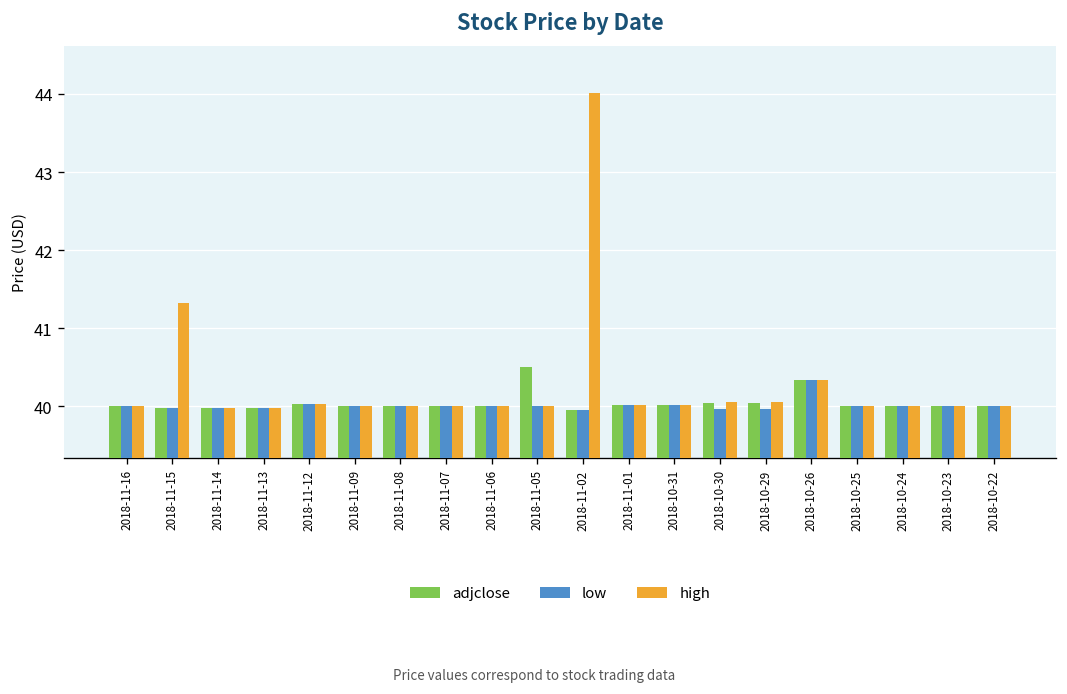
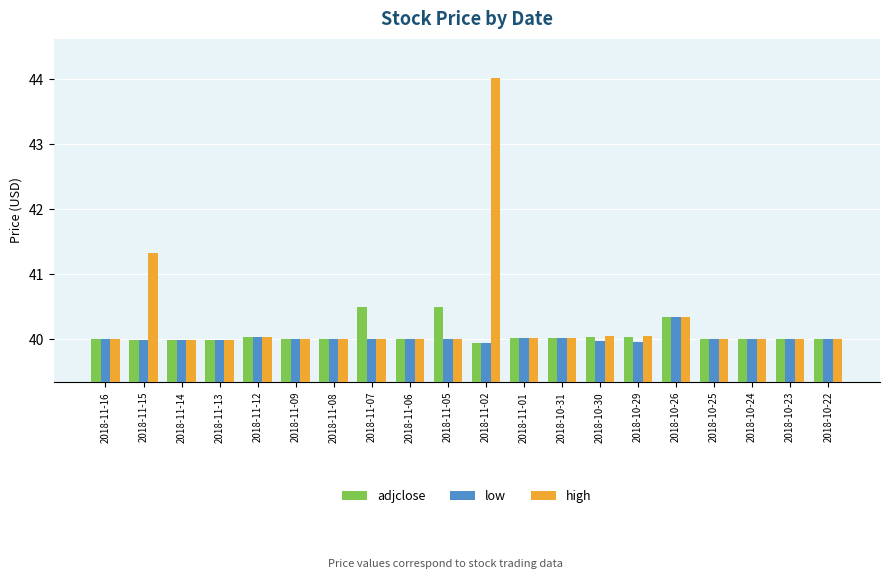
  {
    "adjclose": {
      "2018-11-16": 40.0,
      "2018-11-15": 40.0,
      "2018-11-14": 40.0,
      "2018-11-13": 40.0,
      "2018-11-12": 40.0,
      "2018-11-09": 40.0,
      "2018-11-08": 40.0,
-     "2018-11-07": 40.0,
+     "2018-11-07": 40.5,
      "2018-11-06": 40.0,
      "2018-11-05": 40.5,
      "2018-11-02": 40.0,
      "2018-11-01": 40.0,
      "2018-10-31": 40.0,
      "2018-10-30": 40.0,
      "2018-10-29": 40.0,
      "2018-10-26": 40.3,
      "2018-10-25": 40.0,
      "2018-10-24": 40.0,
      "2018-10-23": 40.0,
      "2018-10-22": 40.0
    },
    "low": {
      "2018-11-16": 40.0,
      "2018-11-15": 40.0,
      "2018-11-14": 40.0,
      "2018-11-13": 40.0,
      "2018-11-12": 40.0,
      "2018-11-09": 40.0,
      "2018-11-08": 40.0,
      "2018-11-07": 40.0,
      "2018-11-06": 40.0,
      "2018-11-05": 40.0,
      "2018-11-02": 40.0,
      "2018-11-01": 40.0,
      "2018-10-31": 40.0,
      "2018-10-30": 40.0,
      "2018-10-29": 40.0,
      "2018-10-26": 40.3,
      "2018-10-25": 40.0,
      "2018-10-24": 40.0,
      "2018-10-23": 40.0,
      "2018-10-22": 40.0
    },
    "high": {
      "2018-11-16": 40.0,
      "2018-11-15": 41.3,
      "2018-11-14": 40.0,
      "2018-11-13": 40.0,
      "2018-11-12": 40.0,
      "2018-11-09": 40.0,
      "2018-11-08": 40.0,
      "2018-11-07": 40.0,
      "2018-11-06": 40.0,
      "2018-11-05": 40.0,
      "2018-11-02": 44.0,
      "2018-11-01": 40.0,
      "2018-10-31": 40.0,
      "2018-10-30": 40.1,
      "2018-10-29": 40.1,
      "2018-10-26": 40.3,
      "2018-10-25": 40.0,
      "2018-10-24": 40.0,
      "2018-10-23": 40.0,
      "2018-10-22": 40.0
    }
  }
